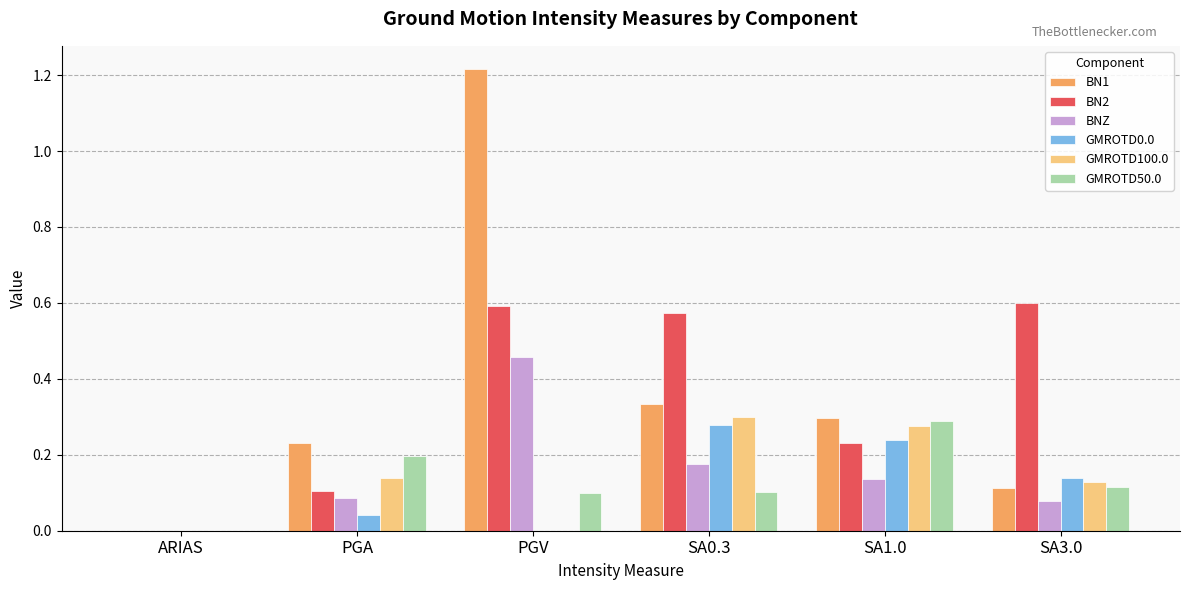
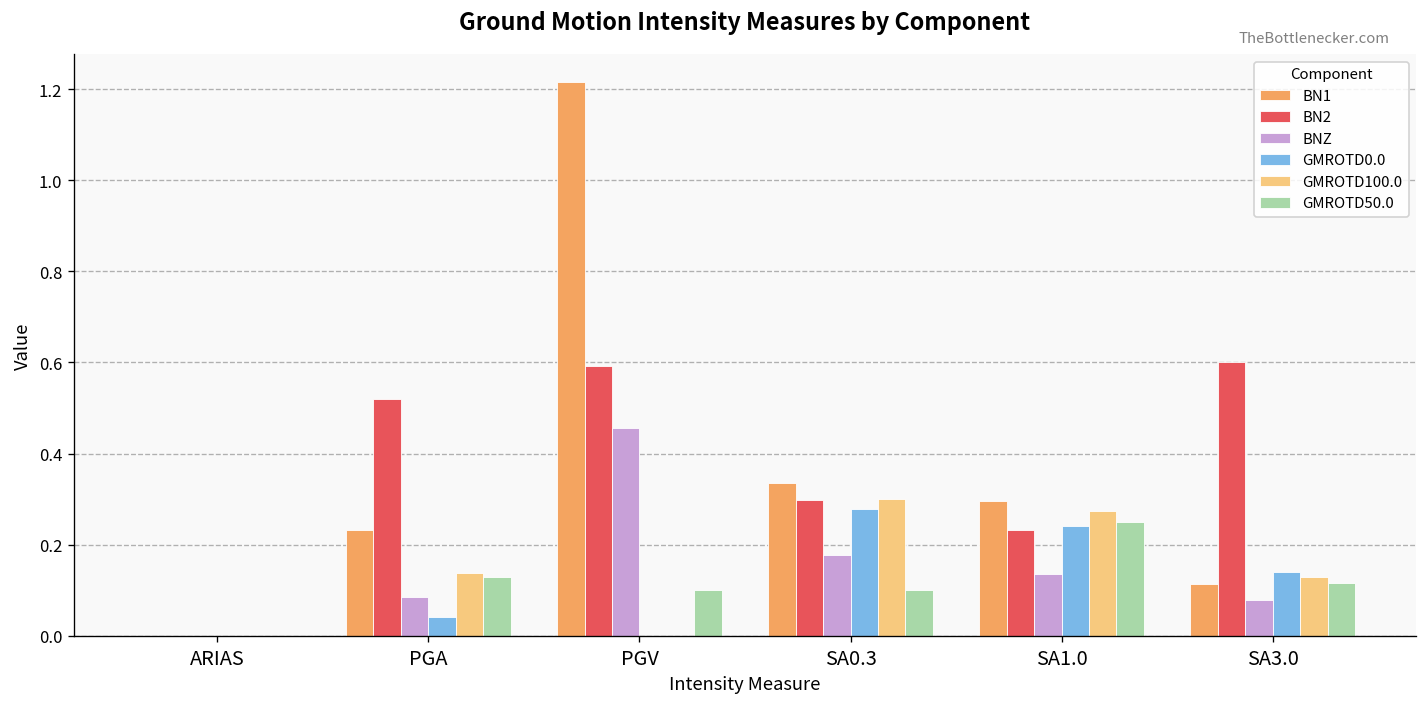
  {
    "BN2": {
-     "PGA": 0.10,
+     "PGA": 0.52,
      "PGV": 0.59,
-     "SA0.3": 0.57,
+     "SA0.3": 0.30,
      "SA1.0": 0.23,
      "SA3.0": 0.60
    },
    "BNZ": {
      "PGA": 0.09,
      "PGV": 0.46,
      "SA0.3": 0.18,
      "SA1.0": 0.14,
      "SA3.0": 0.08
    },
    "GMROTD0.0": {
      "PGA": 0.04,
      "PGV": 0.00,
      "SA0.3": 0.28,
      "SA1.0": 0.24,
      "SA3.0": 0.14
    },
    "GMROTD50.0": {
-     "PGA": 0.20,
+     "PGA": 0.13,
      "PGV": 0.10,
      "SA0.3": 0.10,
-     "SA1.0": 0.29,
+     "SA1.0": 0.25,
      "SA3.0": 0.12
    }
  }
